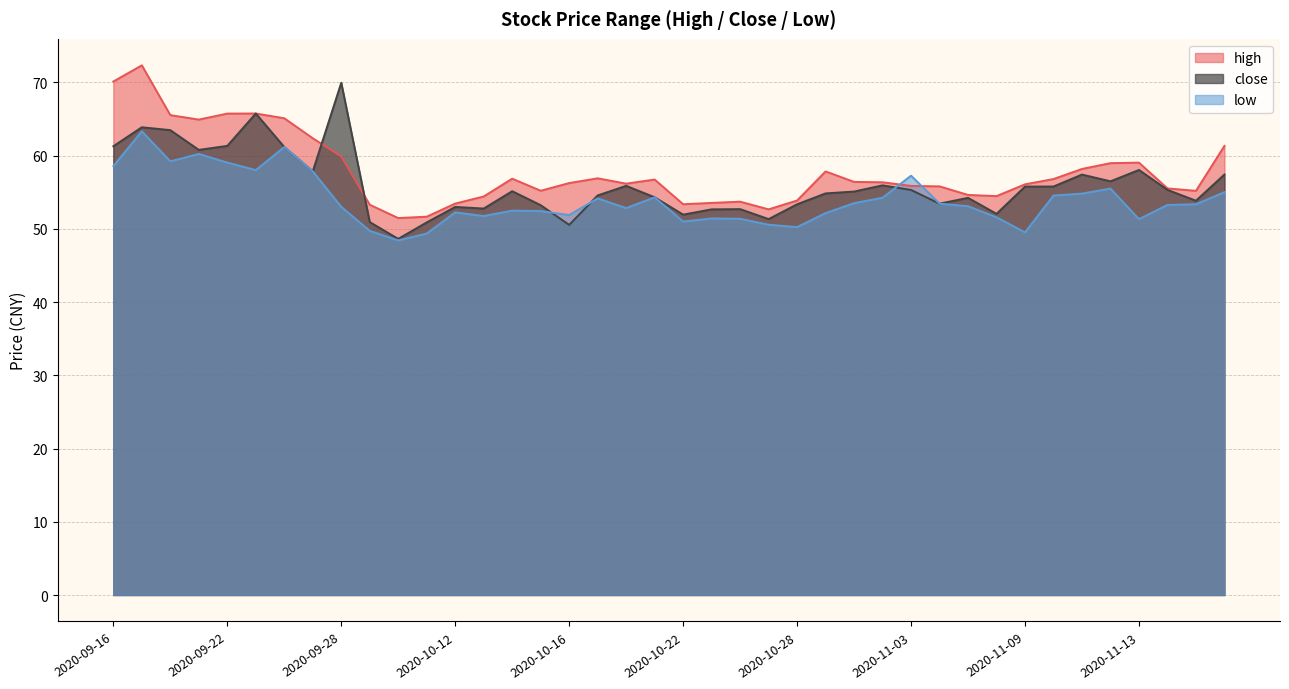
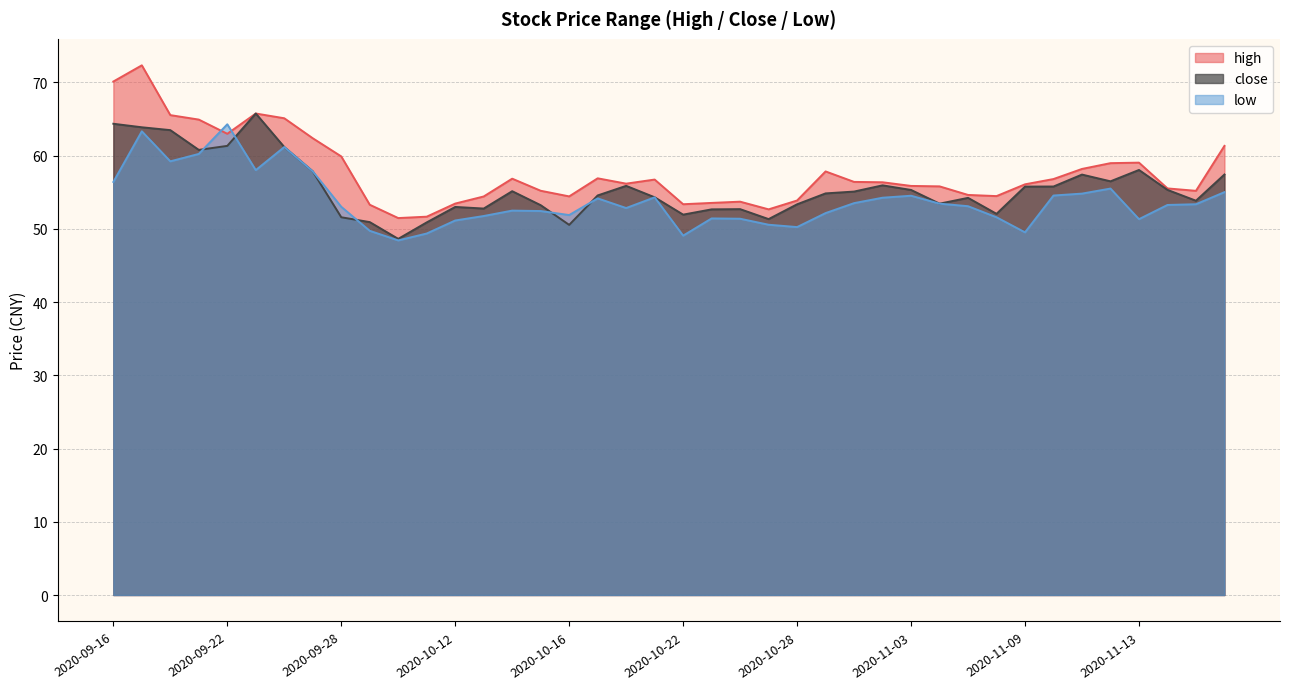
  {
    "high": {
      "2020-09-16": 70,
-     "2020-09-22": 66,
+     "2020-09-22": 63,
      "2020-09-28": 60,
      "2020-10-12": 53,
-     "2020-10-16": 56,
+     "2020-10-16": 54,
      "2020-10-22": 53,
      "2020-10-28": 54,
      "2020-11-03": 56,
      "2020-11-13": 59
    },
    "close": {
-     "2020-09-16": 61,
+     "2020-09-16": 64,
      "2020-09-22": 61,
-     "2020-09-28": 70,
+     "2020-09-28": 52,
      "2020-10-12": 53,
      "2020-10-16": 51,
      "2020-10-22": 52,
      "2020-10-28": 53,
      "2020-11-03": 55,
      "2020-11-13": 58
    },
    "low": {
-     "2020-09-16": 59,
-     "2020-09-22": 59,
+     "2020-09-16": 56,
+     "2020-09-22": 64,
      "2020-09-28": 53,
-     "2020-10-12": 52,
+     "2020-10-12": 51,
      "2020-10-16": 52,
-     "2020-10-22": 51,
+     "2020-10-22": 49,
      "2020-10-28": 50,
-     "2020-11-03": 57,
+     "2020-11-03": 55,
      "2020-11-09": 50,
      "2020-11-13": 51
    }
  }
